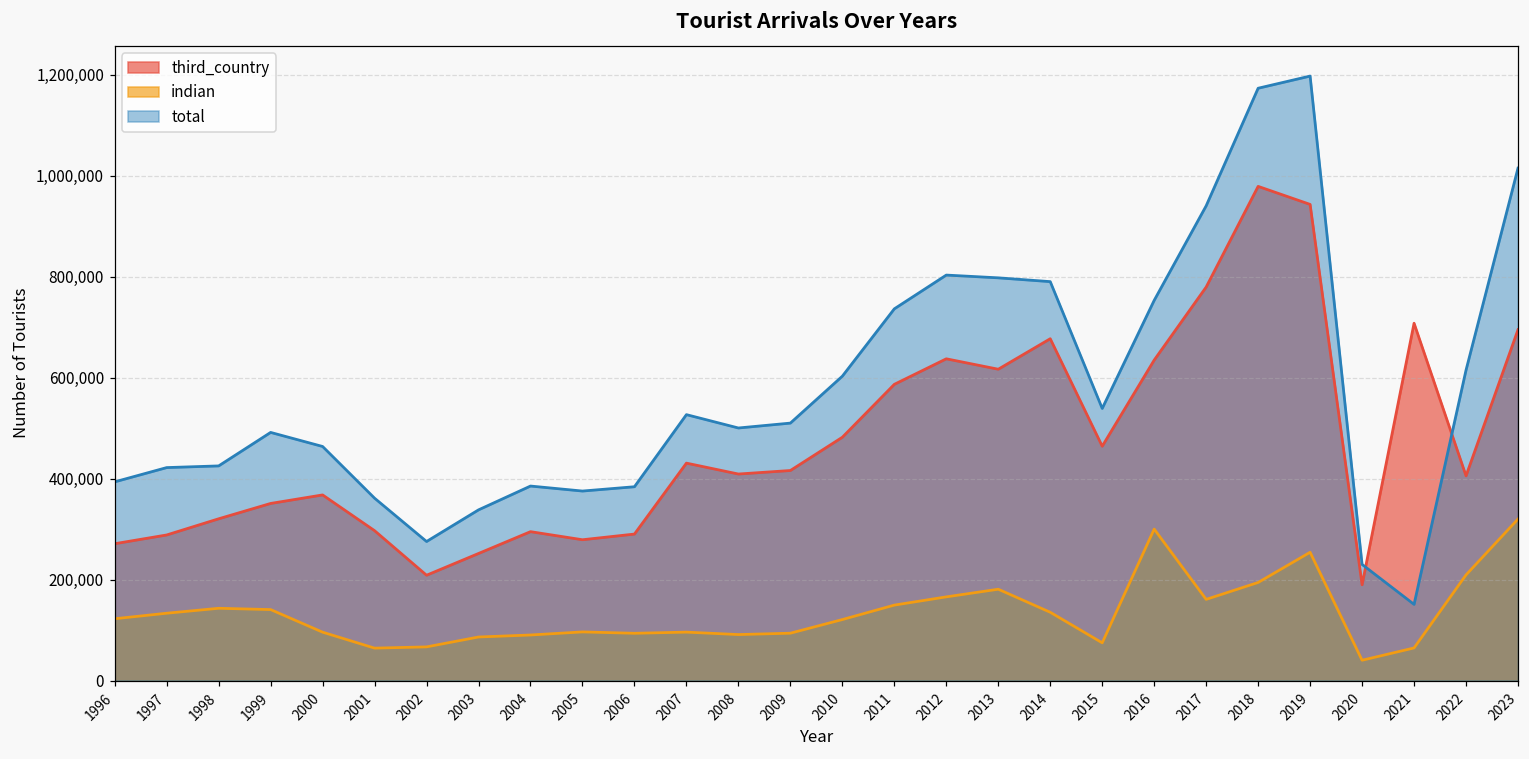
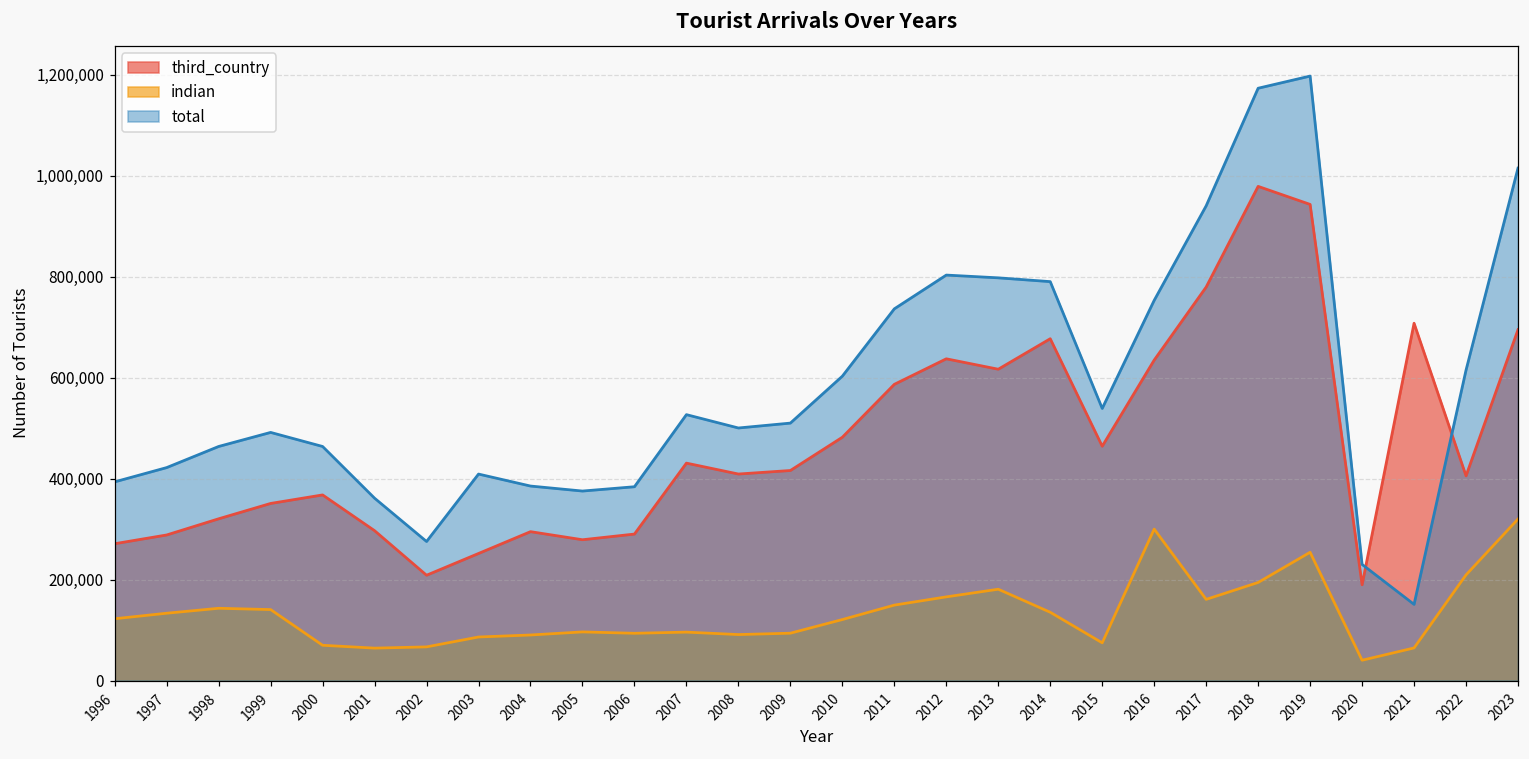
  {
    "third_country": {
      "1996": "270,000",
      "1997": "290,000",
      "1998": "320,000",
      "1999": "350,000",
      "2000": "370,000",
      "2001": "300,000",
      "2002": "210,000",
      "2003": "250,000",
      "2004": "290,000",
      "2005": "280,000",
      "2006": "290,000",
      "2007": "430,000",
      "2008": "410,000",
      "2009": "420,000",
      "2010": "480,000",
      "2011": "590,000",
      "2012": "640,000",
      "2013": "620,000",
      "2014": "680,000",
      "2015": "460,000",
      "2016": "630,000",
      "2017": "780,000",
      "2018": "980,000",
      "2019": "940,000",
      "2020": "190,000",
      "2021": "710,000",
      "2022": "410,000",
      "2023": "690,000"
    },
    "indian": {
      "1996": "120,000",
      "1997": "130,000",
      "1998": "140,000",
      "1999": "140,000",
-     "2000": "100,000",
+     "2000": "70,000",
      "2001": "60,000",
      "2002": "70,000",
      "2003": "90,000",
      "2004": "90,000",
      "2005": "100,000",
      "2006": "90,000",
      "2007": "100,000",
      "2008": "90,000",
      "2009": "90,000",
      "2010": "120,000",
      "2011": "150,000",
      "2012": "170,000",
      "2013": "180,000",
      "2014": "140,000",
      "2015": "70,000",
      "2016": "300,000",
      "2017": "160,000",
      "2018": "190,000",
      "2019": "250,000",
      "2020": "40,000",
      "2021": "60,000",
      "2022": "210,000",
      "2023": "320,000"
    },
    "total": {
      "1996": "390,000",
      "1997": "420,000",
-     "1998": "430,000",
+     "1998": "460,000",
      "1999": "490,000",
      "2000": "460,000",
      "2001": "360,000",
      "2002": "280,000",
-     "2003": "340,000",
+     "2003": "410,000",
      "2004": "390,000",
      "2005": "380,000",
      "2006": "380,000",
      "2007": "530,000",
      "2008": "500,000",
      "2009": "510,000",
      "2010": "600,000",
      "2011": "740,000",
      "2012": "800,000",
      "2013": "800,000",
      "2014": "790,000",
      "2015": "540,000",
      "2016": "750,000",
      "2017": "940,000",
      "2018": "1,170,000",
      "2019": "1,200,000",
      "2020": "230,000",
      "2021": "150,000",
      "2022": "610,000",
      "2023": "1,010,000"
    }
  }
